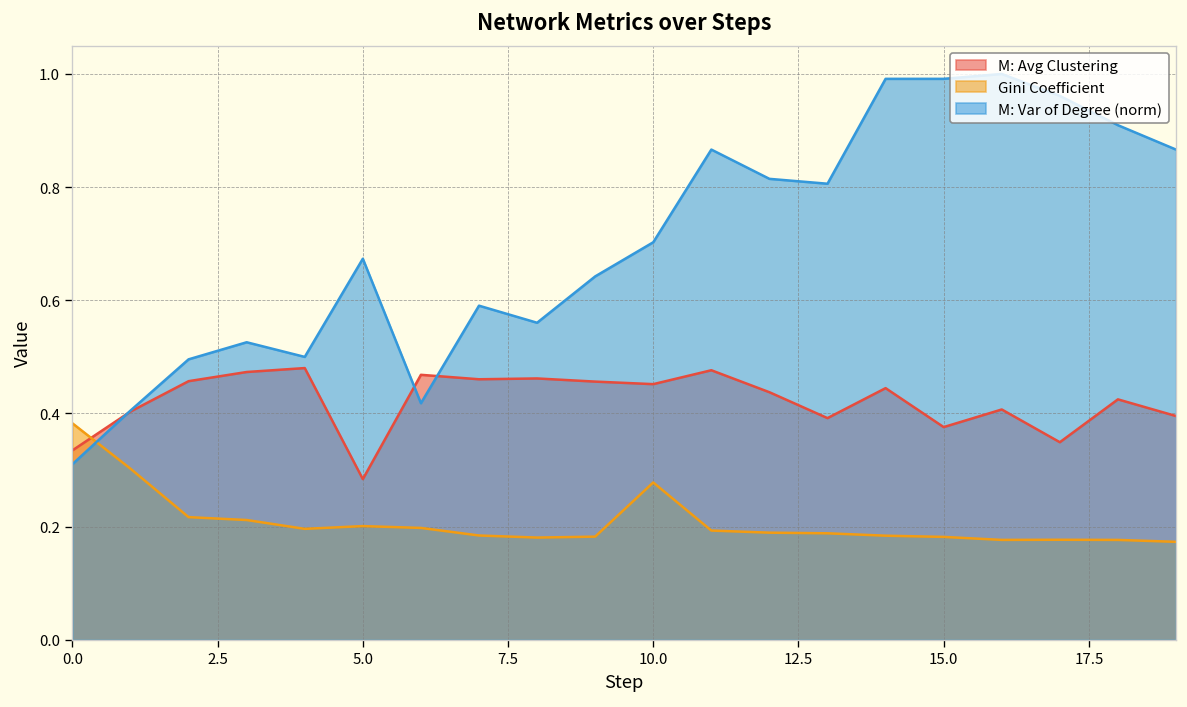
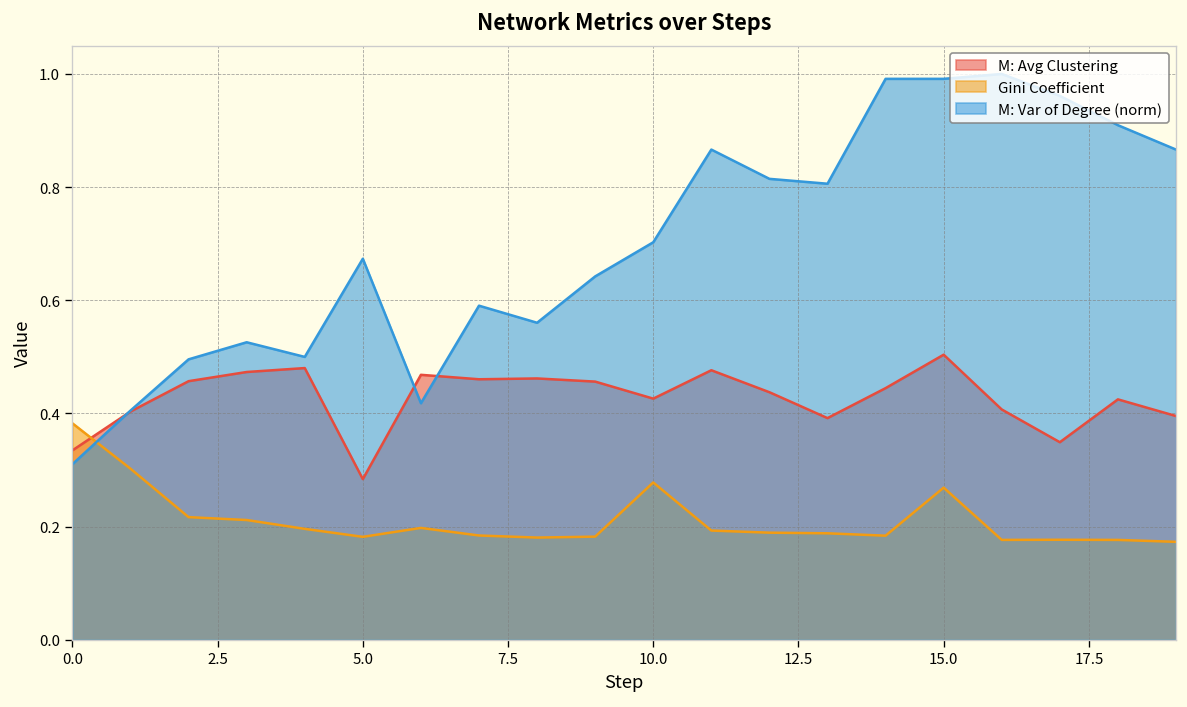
  {
    "M: Avg Clustering": {
      "0.0": 0.33,
      "5.0": 0.28,
-     "10.0": 0.45,
-     "15.0": 0.38
+     "10.0": 0.43,
+     "15.0": 0.50
    },
    "Gini Coefficient": {
      "0.0": 0.38,
-     "5.0": 0.20,
+     "5.0": 0.18,
      "10.0": 0.28,
-     "15.0": 0.18
+     "15.0": 0.27
    },
    "M: Var of Degree (norm)": {
      "0.0": 0.31,
      "5.0": 0.67,
      "10.0": 0.70,
      "15.0": 0.99
    }
  }
